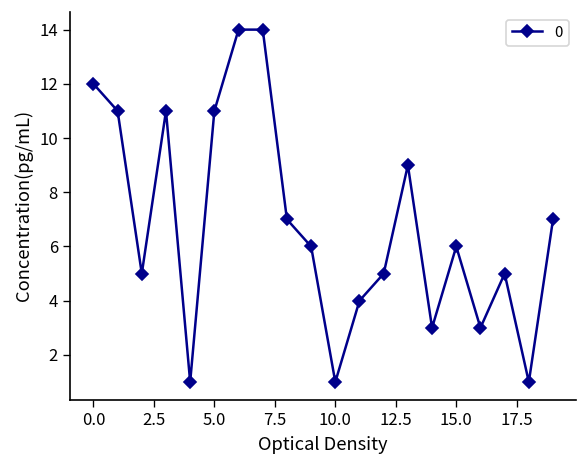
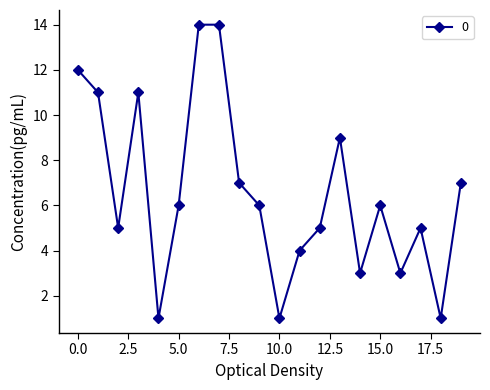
  {
    "0.0": 12,
-   "5.0": 11,
+   "5.0": 6,
    "10.0": 1,
    "15.0": 6
  }
